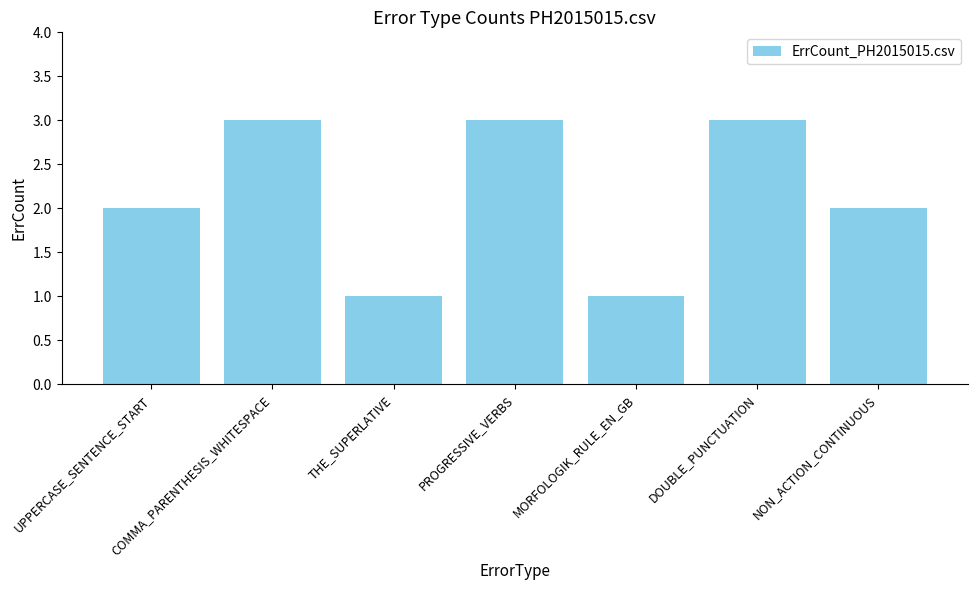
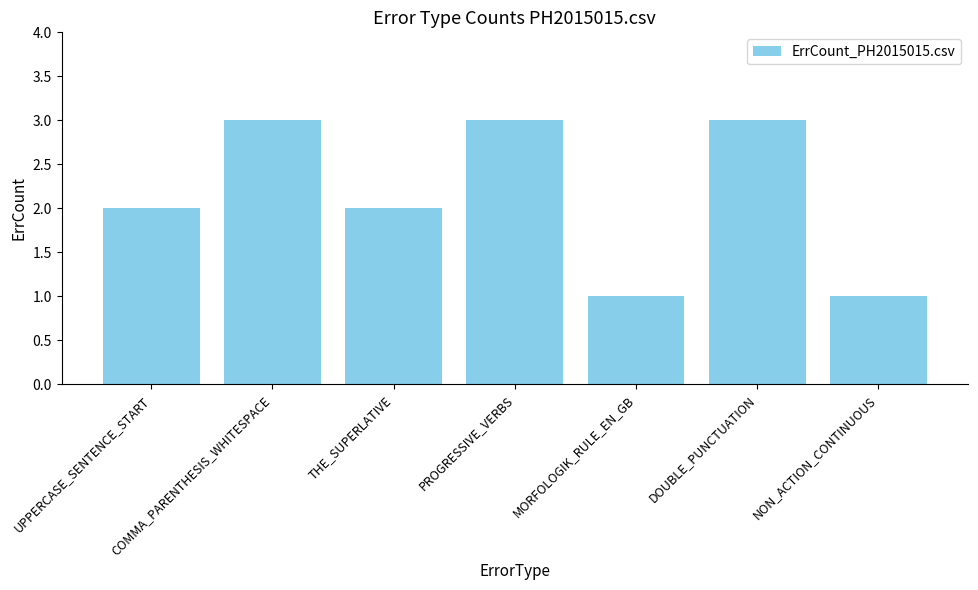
  {
    "UPPERCASE_SENTENCE_START": 2,
    "COMMA_PARENTHESIS_WHITESPACE": 3,
-   "THE_SUPERLATIVE": 1,
+   "THE_SUPERLATIVE": 2,
    "PROGRESSIVE_VERBS": 3,
    "MORFOLOGIK_RULE_EN_GB": 1,
    "DOUBLE_PUNCTUATION": 3,
-   "NON_ACTION_CONTINUOUS": 2
+   "NON_ACTION_CONTINUOUS": 1
  }
